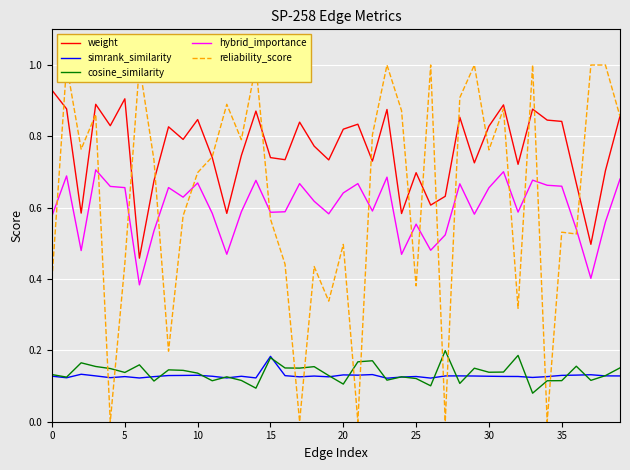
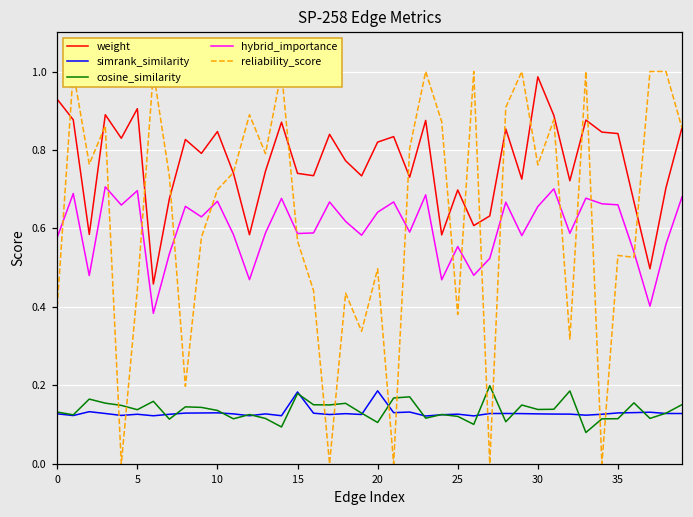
  {
    "weight": {
      "0": 0.93,
      "5": 0.91,
      "10": 0.85,
      "15": 0.74,
      "20": 0.82,
      "25": 0.70,
-     "30": 0.83,
+     "30": 0.99,
      "35": 0.84
    },
    "simrank_similarity": {
      "5": 0.13,
-     "20": 0.13,
+     "20": 0.19,
      "30": 0.13,
      "35": 0.13
    },
    "cosine_similarity": {
      "5": 0.14,
      "20": 0.11,
      "30": 0.14,
      "35": 0.12
    },
    "hybrid_importance": {
      "0": 0.58,
-     "5": 0.66,
+     "5": 0.70,
      "10": 0.67,
      "15": 0.59,
      "20": 0.64,
      "25": 0.55,
      "30": 0.66,
      "35": 0.66
    },
    "reliability_score": {
      "0": 0.40,
      "5": 0.44,
      "10": 0.70,
      "15": 0.57,
      "20": 0.50,
      "25": 0.38,
      "30": 0.76,
      "35": 0.53
    }
  }
